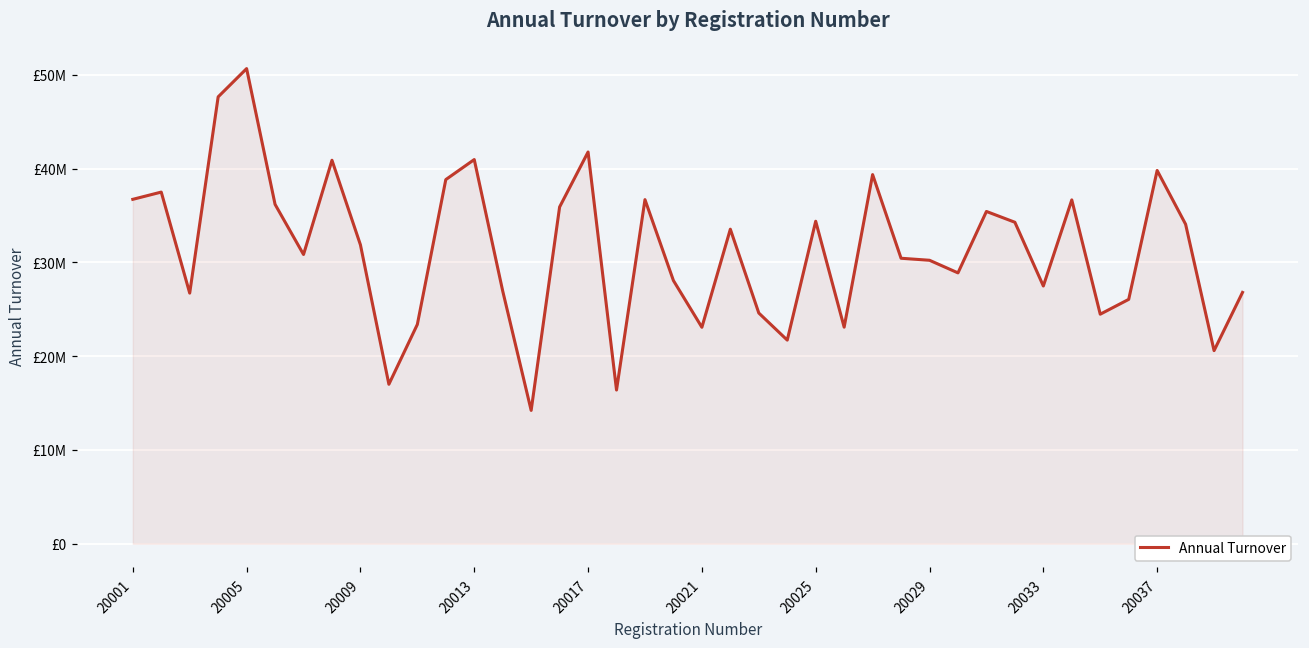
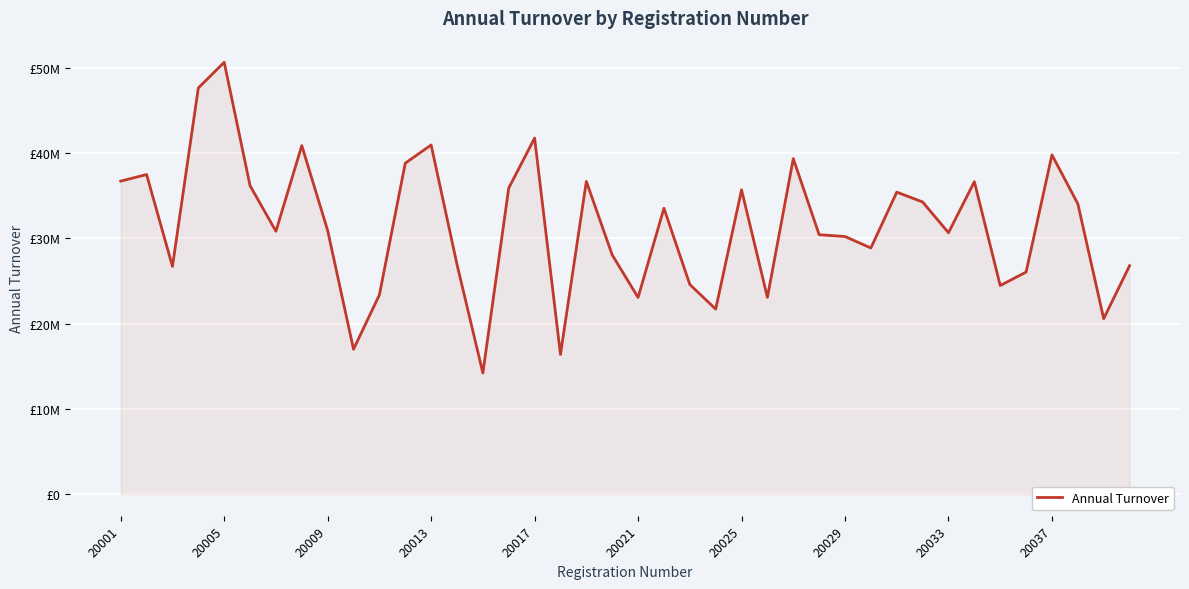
  {
    "20001": "£37000000",
    "20005": "£51000000",
-   "20009": "£32000000",
+   "20009": "£31000000",
    "20013": "£41000000",
    "20017": "£42000000",
    "20021": "£23000000",
-   "20025": "£34000000",
+   "20025": "£36000000",
    "20029": "£30000000",
-   "20033": "£27000000",
+   "20033": "£31000000",
    "20037": "£40000000"
  }
